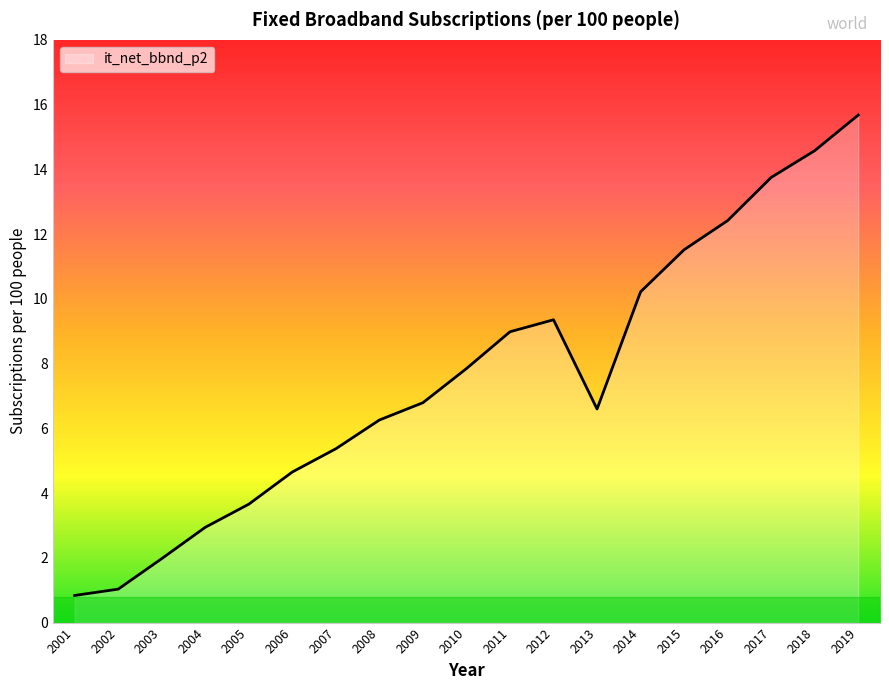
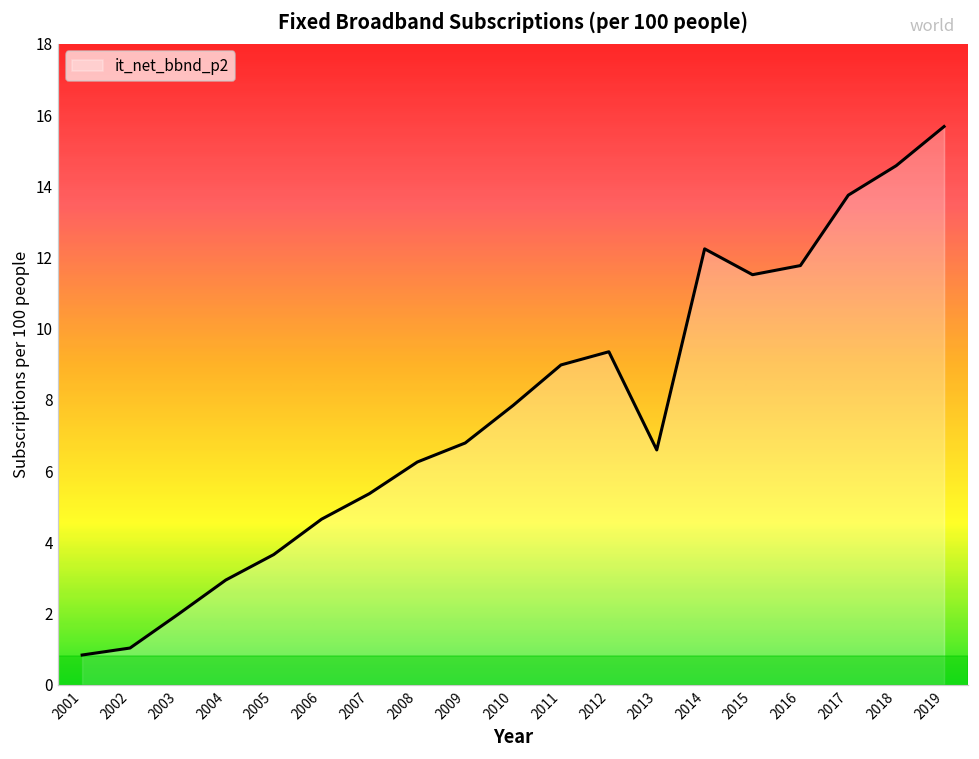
  {
    "2001": 0.8,
    "2002": 1.0,
    "2003": 2.0,
    "2004": 2.9,
    "2005": 3.7,
    "2006": 4.7,
    "2007": 5.4,
    "2008": 6.3,
    "2009": 6.8,
    "2010": 7.8,
    "2011": 9.0,
    "2012": 9.4,
    "2013": 6.6,
-   "2014": 10.2,
+   "2014": 12.2,
    "2015": 11.5,
-   "2016": 12.4,
+   "2016": 11.8,
    "2017": 13.7,
    "2018": 14.6,
    "2019": 15.7
  }
